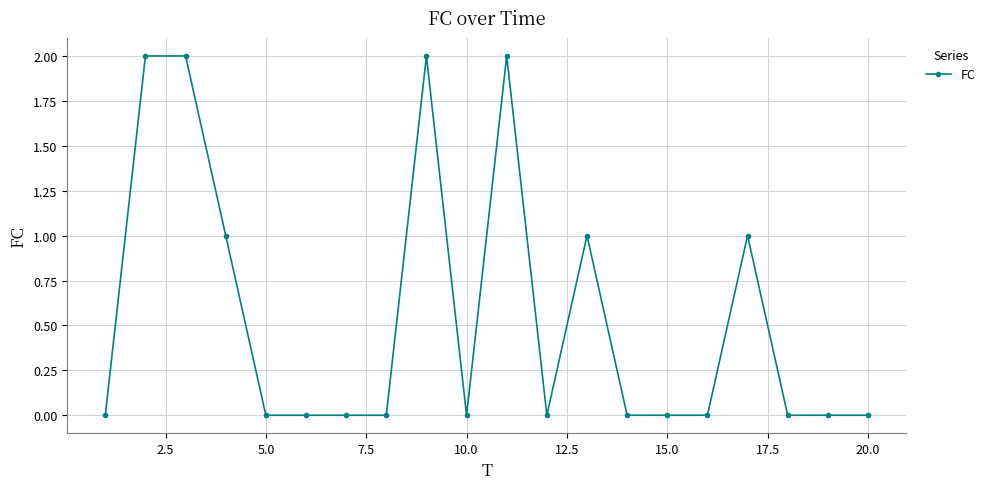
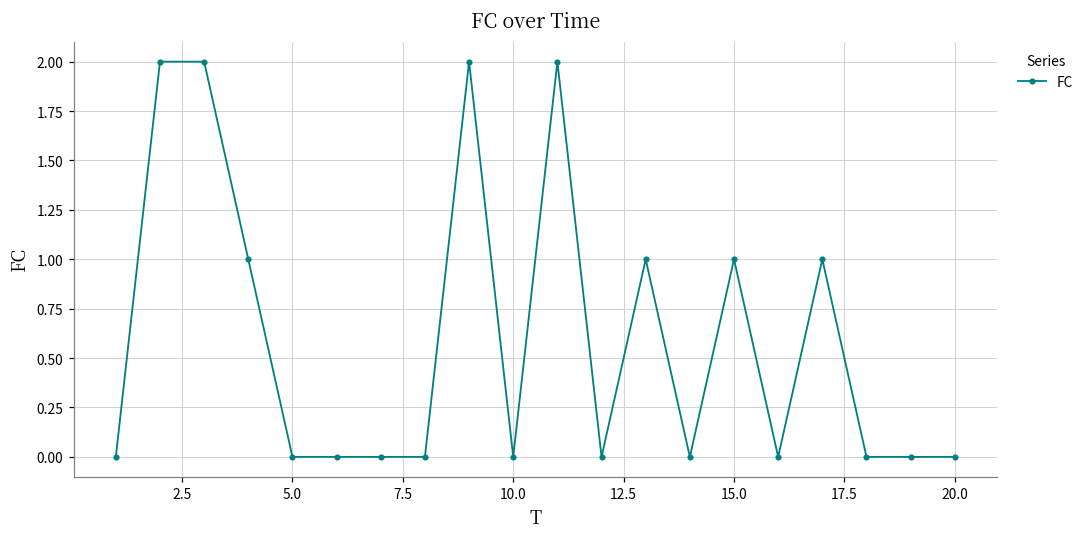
  {
    "5.0": 0,
    "10.0": 0,
-   "15.0": 0,
+   "15.0": 1,
    "20.0": 0
  }
